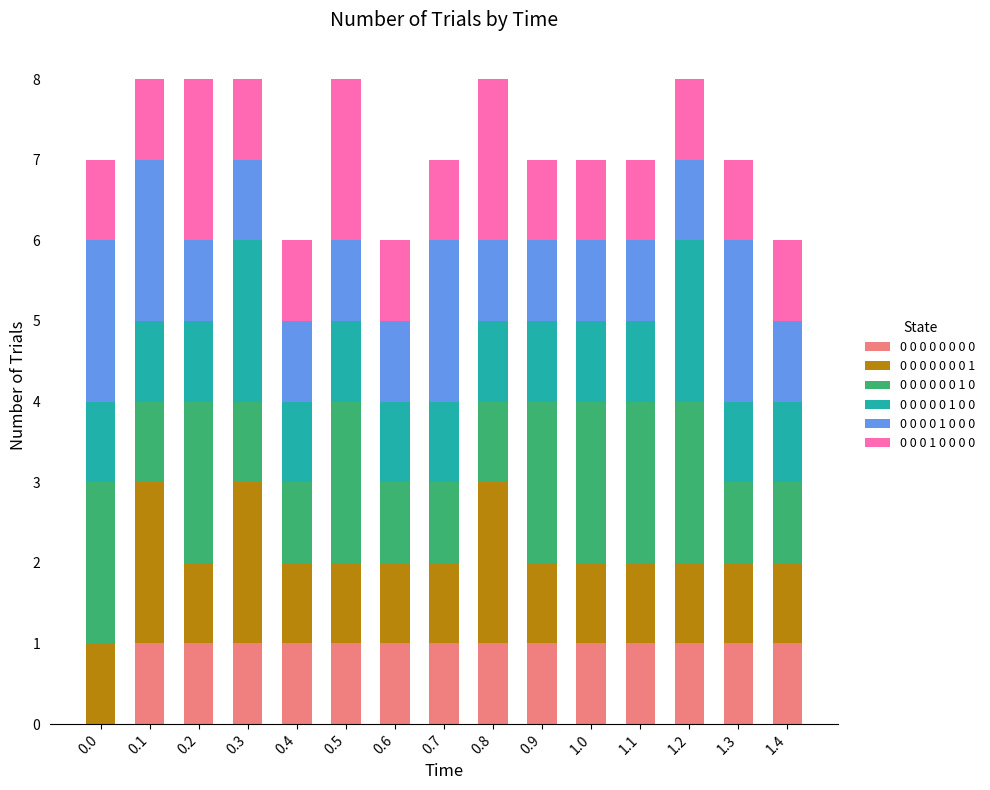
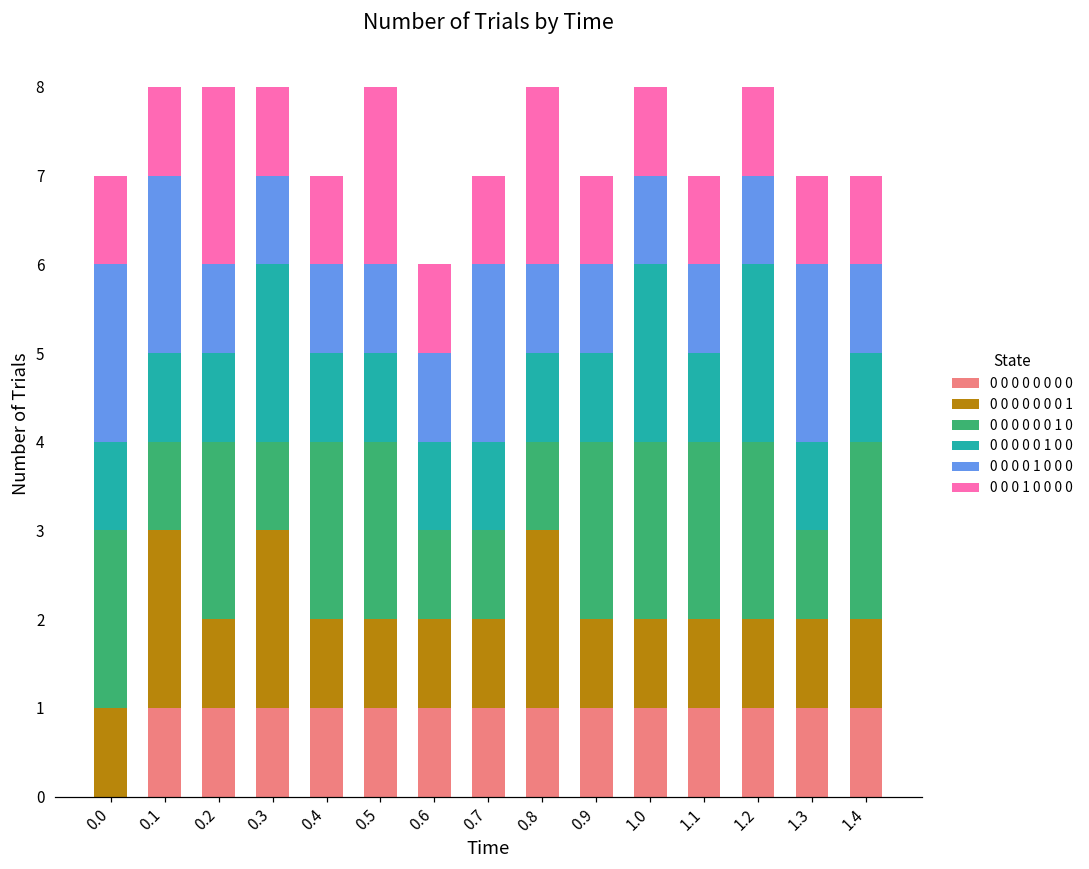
  {
    "0 0 0 0 0 0 0 1": {
      "0.0": 1,
      "0.1": 2,
      "0.2": 1,
      "0.3": 2,
      "0.4": 1,
      "0.5": 1,
      "0.6": 1,
      "0.7": 1,
      "0.8": 2,
      "0.9": 1,
      "1.0": 1,
      "1.1": 1,
      "1.2": 1,
      "1.3": 1,
      "1.4": 1
    },
    "0 0 0 0 0 0 1 0": {
      "0.0": 2,
      "0.1": 1,
      "0.2": 2,
      "0.3": 1,
-     "0.4": 1,
+     "0.4": 2,
      "0.5": 2,
      "0.6": 1,
      "0.7": 1,
      "0.8": 1,
      "0.9": 2,
      "1.0": 2,
      "1.1": 2,
      "1.2": 2,
      "1.3": 1,
-     "1.4": 1
+     "1.4": 2
    },
    "0 0 0 0 0 1 0 0": {
      "0.0": 1,
      "0.1": 1,
      "0.2": 1,
      "0.3": 2,
      "0.4": 1,
      "0.5": 1,
      "0.6": 1,
      "0.7": 1,
      "0.8": 1,
      "0.9": 1,
-     "1.0": 1,
+     "1.0": 2,
      "1.1": 1,
      "1.2": 2,
      "1.3": 1,
      "1.4": 1
    },
    "0 0 0 0 1 0 0 0": {
      "0.0": 2,
      "0.1": 2,
      "0.2": 1,
      "0.3": 1,
      "0.4": 1,
      "0.5": 1,
      "0.6": 1,
      "0.7": 2,
      "0.8": 1,
      "0.9": 1,
      "1.0": 1,
      "1.1": 1,
      "1.2": 1,
      "1.3": 2,
      "1.4": 1
    }
  }
